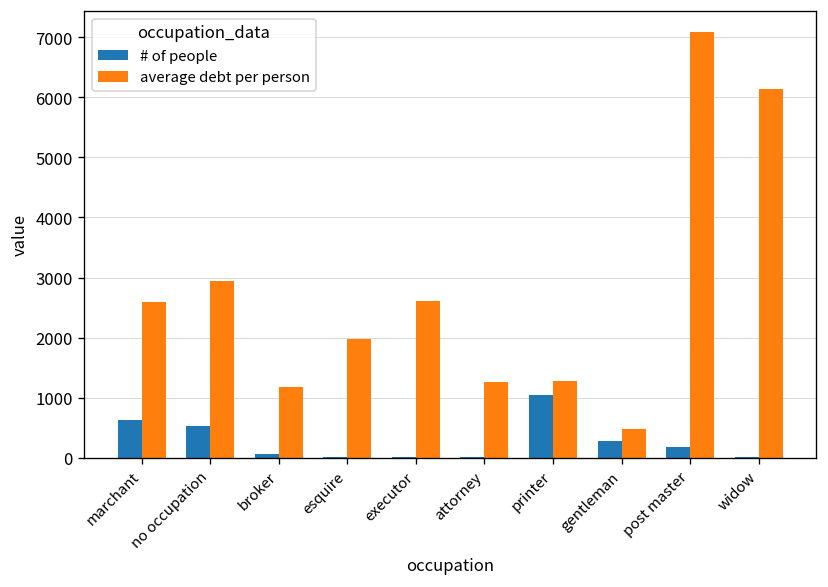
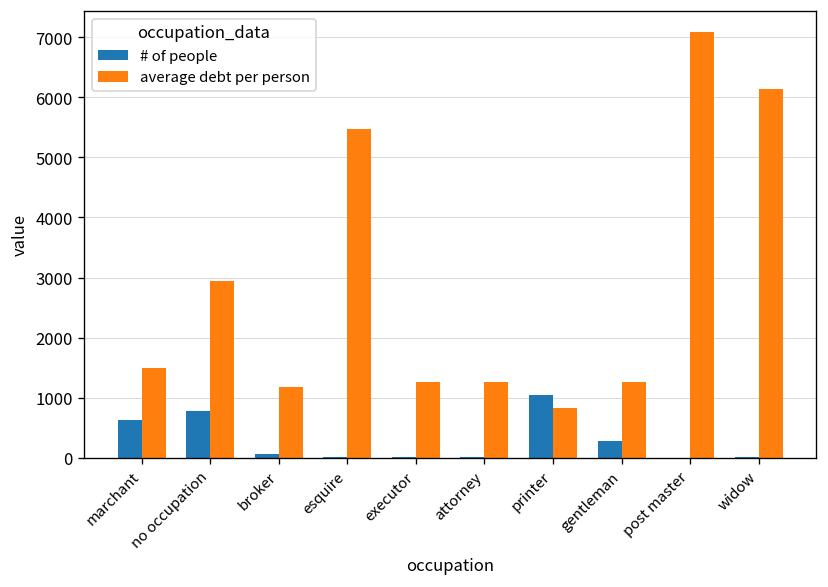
  {
    "# of people": {
      "marchant": 600,
-     "no occupation": 500,
+     "no occupation": 800,
      "broker": 100,
      "printer": 1000,
      "gentleman": 300,
-     "post master": 200
+     "post master": 0
    },
    "average debt per person": {
-     "marchant": 2600,
+     "marchant": 1500,
      "no occupation": 2900,
      "broker": 1200,
-     "esquire": 2000,
-     "executor": 2600,
+     "esquire": 5500,
+     "executor": 1300,
      "attorney": 1300,
-     "printer": 1300,
-     "gentleman": 500,
+     "printer": 800,
+     "gentleman": 1300,
      "post master": 7100,
      "widow": 6100
    }
  }
